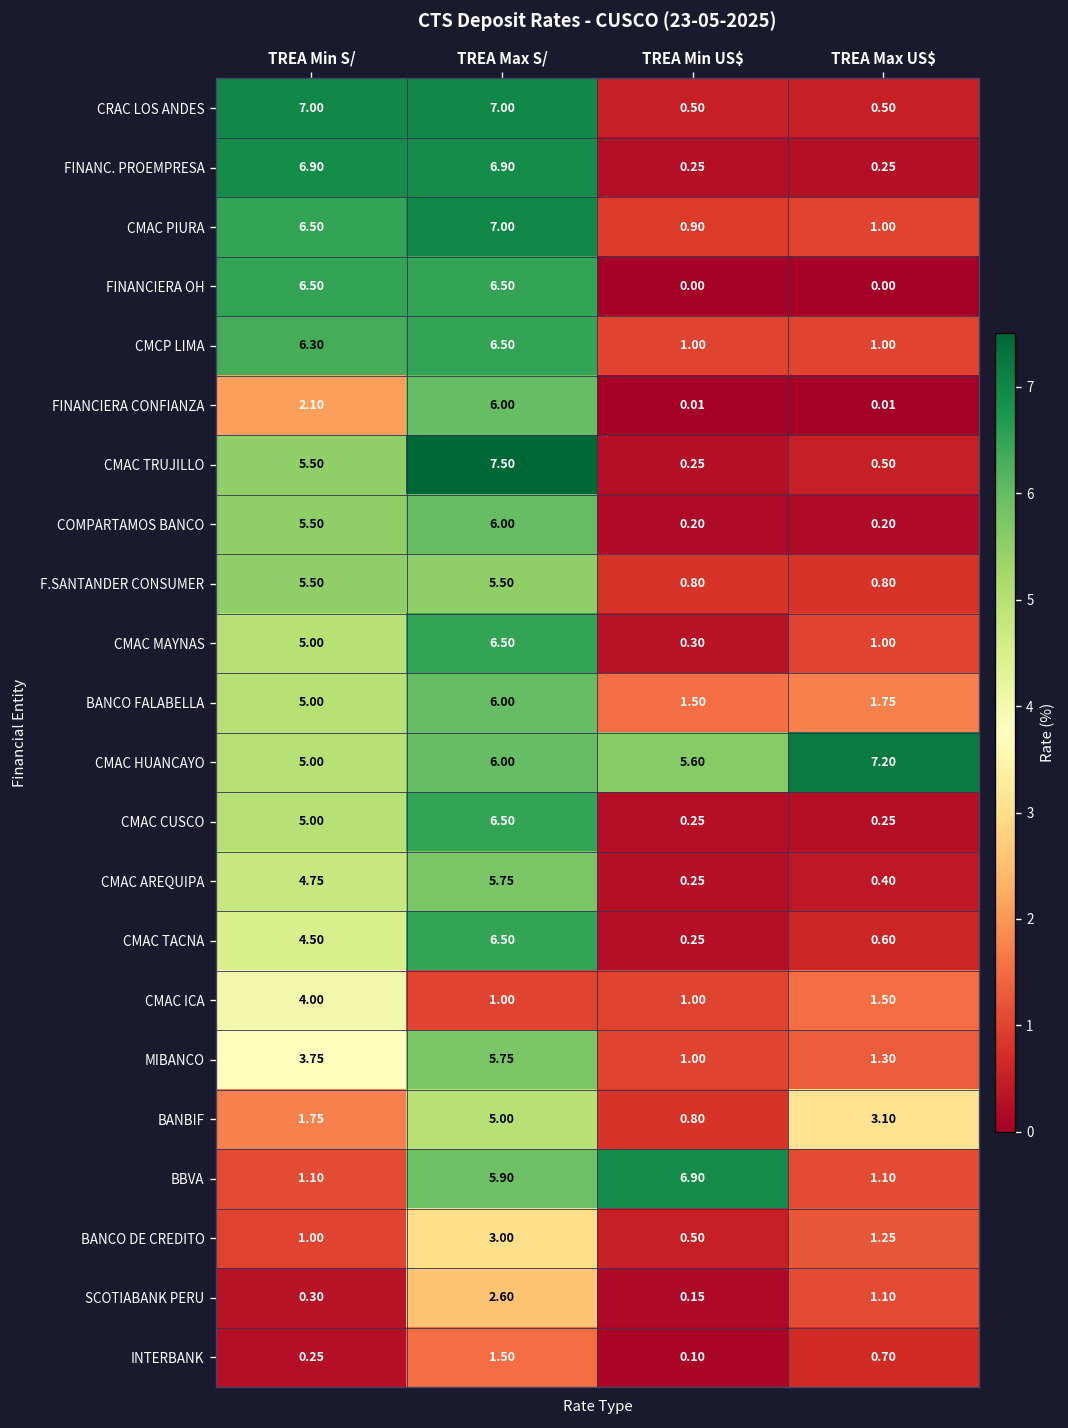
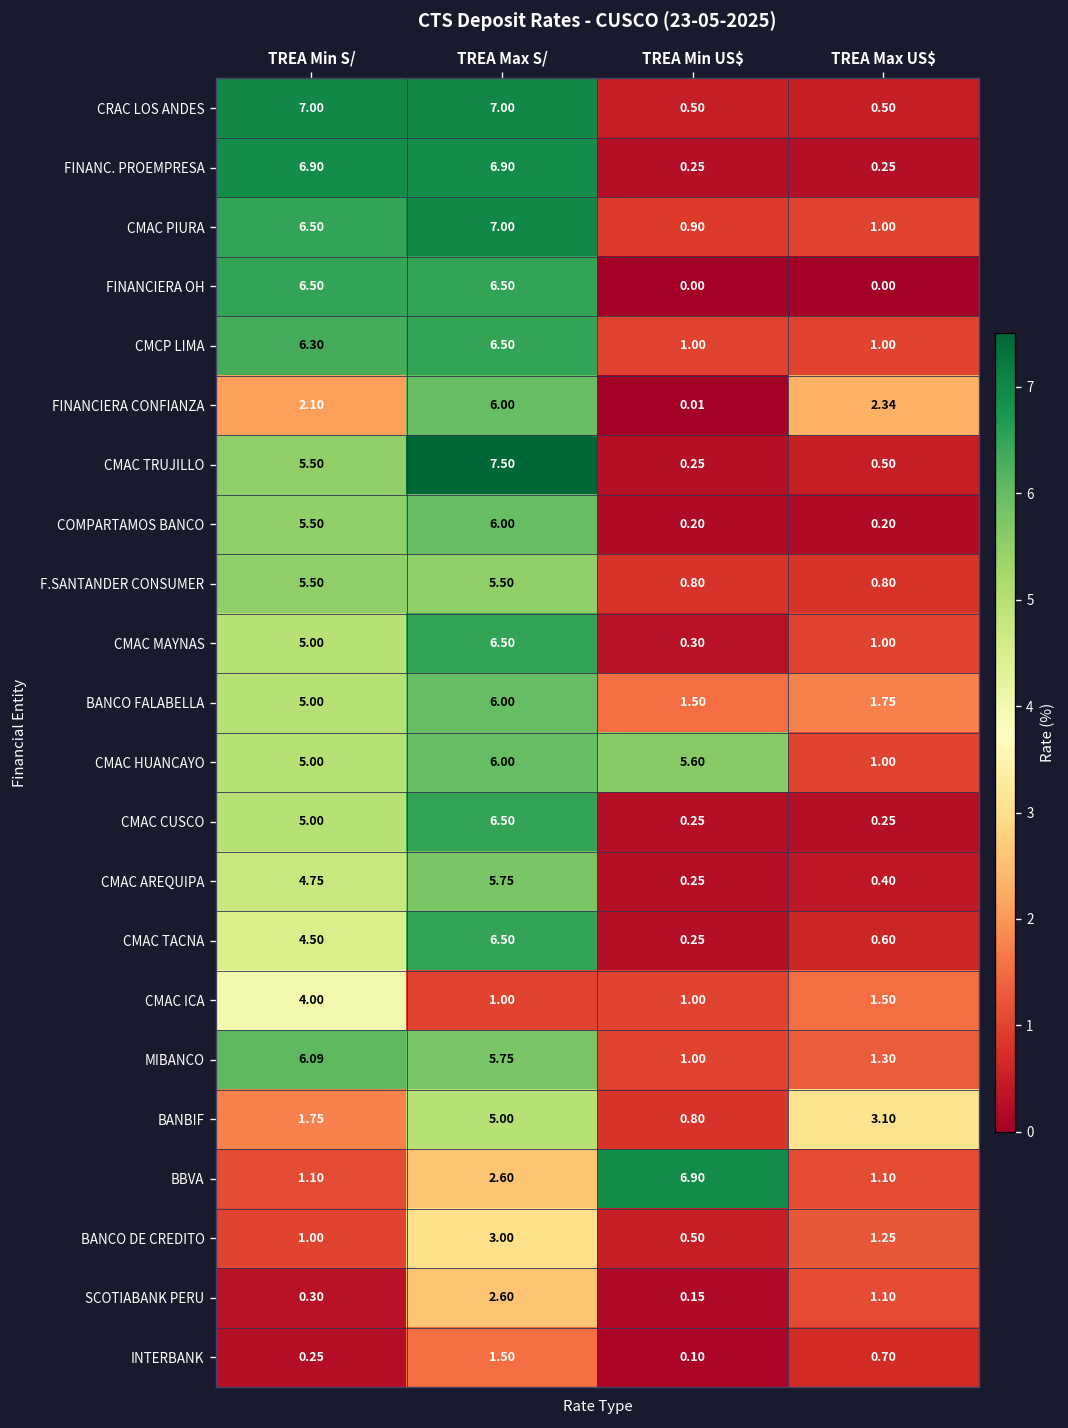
  {
    "CRAC LOS ANDES": {
      "TREA Min S/": 7.00,
      "TREA Max S/": 7.00,
      "TREA Min US$": 0.50,
      "TREA Max US$": 0.50
    },
    "FINANC. PROEMPRESA": {
      "TREA Min S/": 6.90,
      "TREA Max S/": 6.90,
      "TREA Min US$": 0.25,
      "TREA Max US$": 0.25
    },
    "CMAC PIURA": {
      "TREA Min S/": 6.50,
      "TREA Max S/": 7.00,
      "TREA Min US$": 0.90,
      "TREA Max US$": 1.00
    },
    "FINANCIERA OH": {
      "TREA Min S/": 6.50,
      "TREA Max S/": 6.50,
      "TREA Min US$": 0.00,
      "TREA Max US$": 0.00
    },
    "CMCP LIMA": {
      "TREA Min S/": 6.30,
      "TREA Max S/": 6.50,
      "TREA Min US$": 1.00,
      "TREA Max US$": 1.00
    },
    "FINANCIERA CONFIANZA": {
      "TREA Min S/": 2.10,
      "TREA Max S/": 6.00,
      "TREA Min US$": 0.01,
-     "TREA Max US$": 0.01
+     "TREA Max US$": 2.34
    },
    "CMAC TRUJILLO": {
      "TREA Min S/": 5.50,
      "TREA Max S/": 7.50,
      "TREA Min US$": 0.25,
      "TREA Max US$": 0.50
    },
    "COMPARTAMOS BANCO": {
      "TREA Min S/": 5.50,
      "TREA Max S/": 6.00,
      "TREA Min US$": 0.20,
      "TREA Max US$": 0.20
    },
    "F.SANTANDER CONSUMER": {
      "TREA Min S/": 5.50,
      "TREA Max S/": 5.50,
      "TREA Min US$": 0.80,
      "TREA Max US$": 0.80
    },
    "CMAC MAYNAS": {
      "TREA Min S/": 5.00,
      "TREA Max S/": 6.50,
      "TREA Min US$": 0.30,
      "TREA Max US$": 1.00
    },
    "BANCO FALABELLA": {
      "TREA Min S/": 5.00,
      "TREA Max S/": 6.00,
      "TREA Min US$": 1.50,
      "TREA Max US$": 1.75
    },
    "CMAC HUANCAYO": {
      "TREA Min S/": 5.00,
      "TREA Max S/": 6.00,
      "TREA Min US$": 5.60,
-     "TREA Max US$": 7.20
+     "TREA Max US$": 1.00
    },
    "CMAC CUSCO": {
      "TREA Min S/": 5.00,
      "TREA Max S/": 6.50,
      "TREA Min US$": 0.25,
      "TREA Max US$": 0.25
    },
    "CMAC AREQUIPA": {
      "TREA Min S/": 4.75,
      "TREA Max S/": 5.75,
      "TREA Min US$": 0.25,
      "TREA Max US$": 0.40
    },
    "CMAC TACNA": {
      "TREA Min S/": 4.50,
      "TREA Max S/": 6.50,
      "TREA Min US$": 0.25,
      "TREA Max US$": 0.60
    },
    "CMAC ICA": {
      "TREA Min S/": 4.00,
      "TREA Max S/": 1.00,
      "TREA Min US$": 1.00,
      "TREA Max US$": 1.50
    },
    "MIBANCO": {
-     "TREA Min S/": 3.75,
+     "TREA Min S/": 6.09,
      "TREA Max S/": 5.75,
      "TREA Min US$": 1.00,
      "TREA Max US$": 1.30
    },
    "BANBIF": {
      "TREA Min S/": 1.75,
      "TREA Max S/": 5.00,
      "TREA Min US$": 0.80,
      "TREA Max US$": 3.10
    },
    "BBVA": {
      "TREA Min S/": 1.10,
-     "TREA Max S/": 5.90,
+     "TREA Max S/": 2.60,
      "TREA Min US$": 6.90,
      "TREA Max US$": 1.10
    },
    "BANCO DE CREDITO": {
      "TREA Min S/": 1.00,
      "TREA Max S/": 3.00,
      "TREA Min US$": 0.50,
      "TREA Max US$": 1.25
    },
    "SCOTIABANK PERU": {
      "TREA Min S/": 0.30,
      "TREA Max S/": 2.60,
      "TREA Min US$": 0.15,
      "TREA Max US$": 1.10
    },
    "INTERBANK": {
      "TREA Min S/": 0.25,
      "TREA Max S/": 1.50,
      "TREA Min US$": 0.10,
      "TREA Max US$": 0.70
    }
  }
